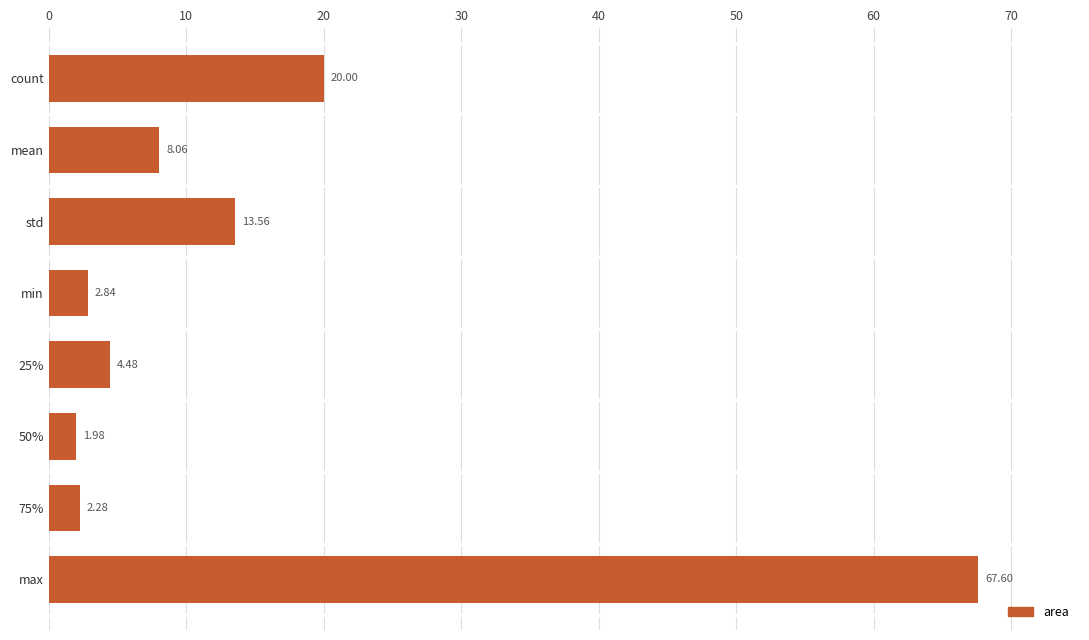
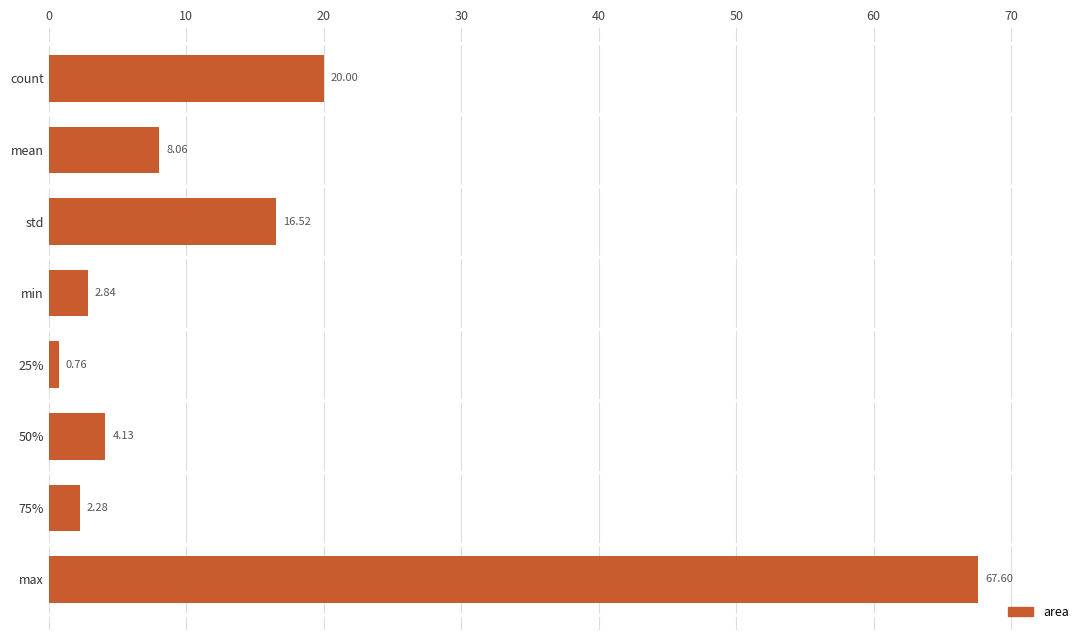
  {
    "count": 20.00,
    "mean": 8.06,
-   "std": 13.56,
+   "std": 16.52,
    "min": 2.84,
-   "25%": 4.48,
-   "50%": 1.98,
+   "25%": 0.76,
+   "50%": 4.13,
    "75%": 2.28,
    "max": 67.60
  }
